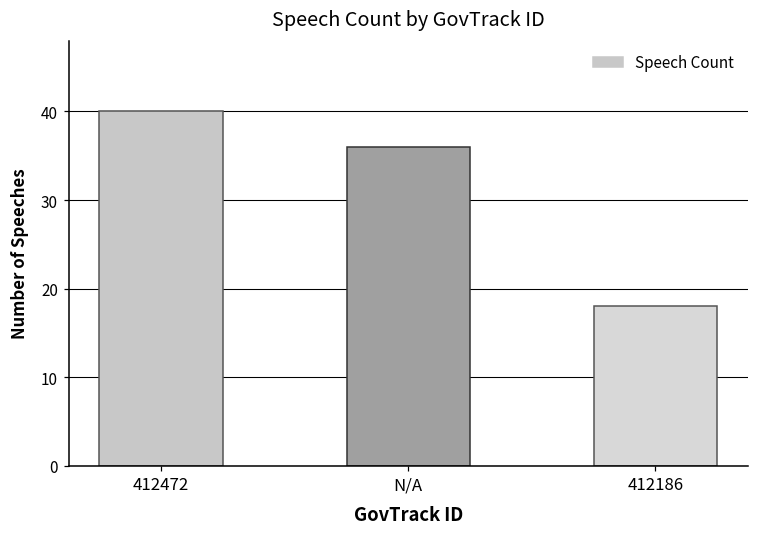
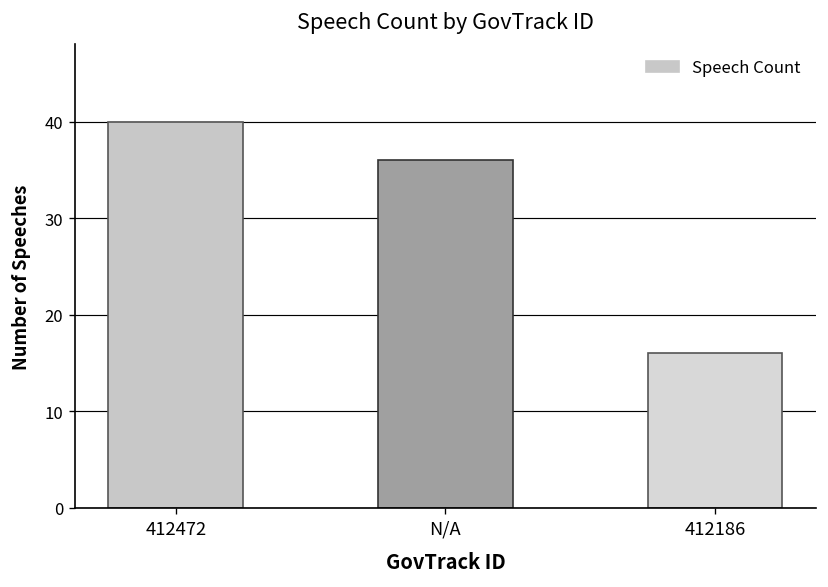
  {
    "412472": 40,
    "N/A": 36,
-   "412186": 18
+   "412186": 16
  }
